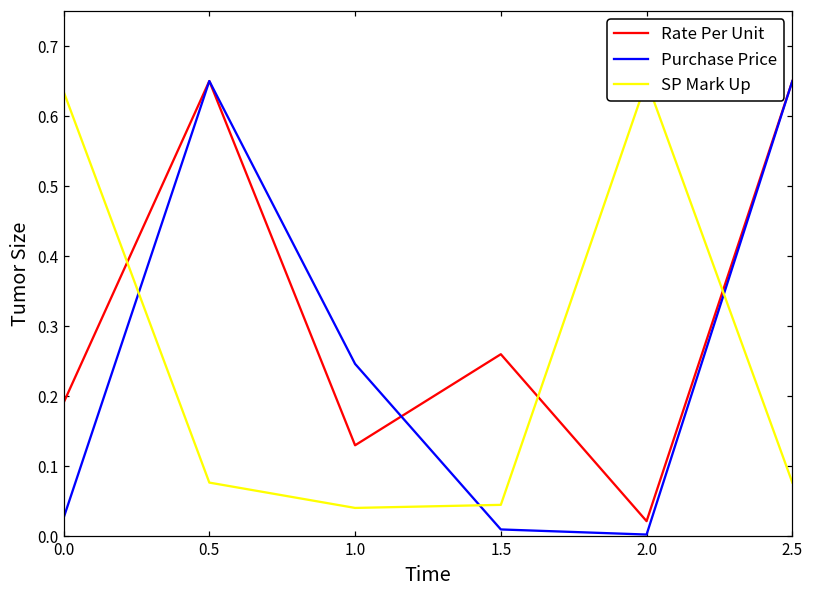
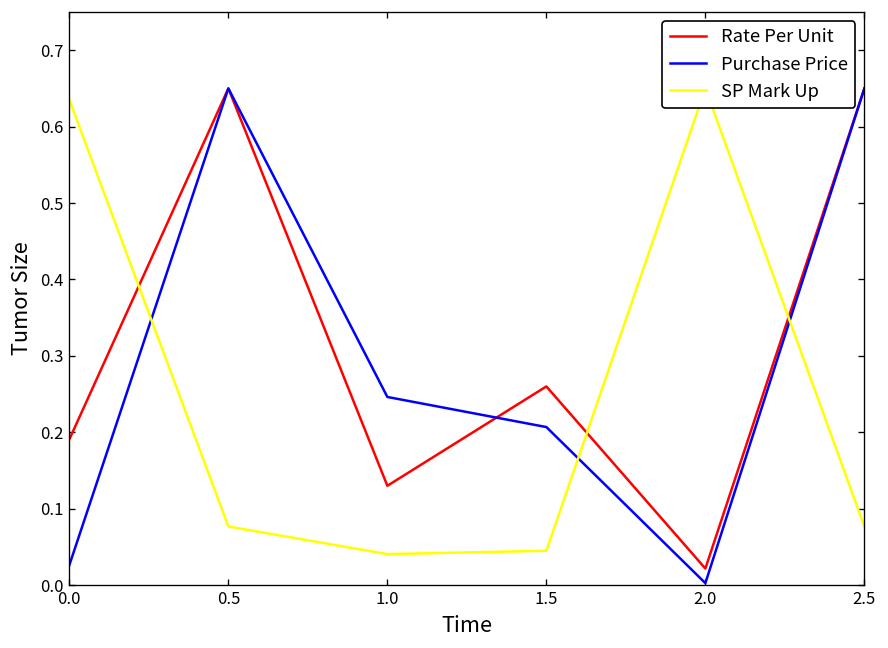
  {
    "Rate Per Unit": {
      "0.0": 0.19,
      "1.0": 0.13,
      "1.5": 0.26,
      "2.0": 0.02
    },
    "Purchase Price": {
      "0.0": 0.03,
      "1.0": 0.25,
-     "1.5": 0.01,
+     "1.5": 0.21,
      "2.0": 0.00
    },
    "SP Mark Up": {
      "0.0": 0.64,
      "0.5": 0.08,
      "1.0": 0.04,
      "1.5": 0.04,
      "2.5": 0.08
    }
  }
